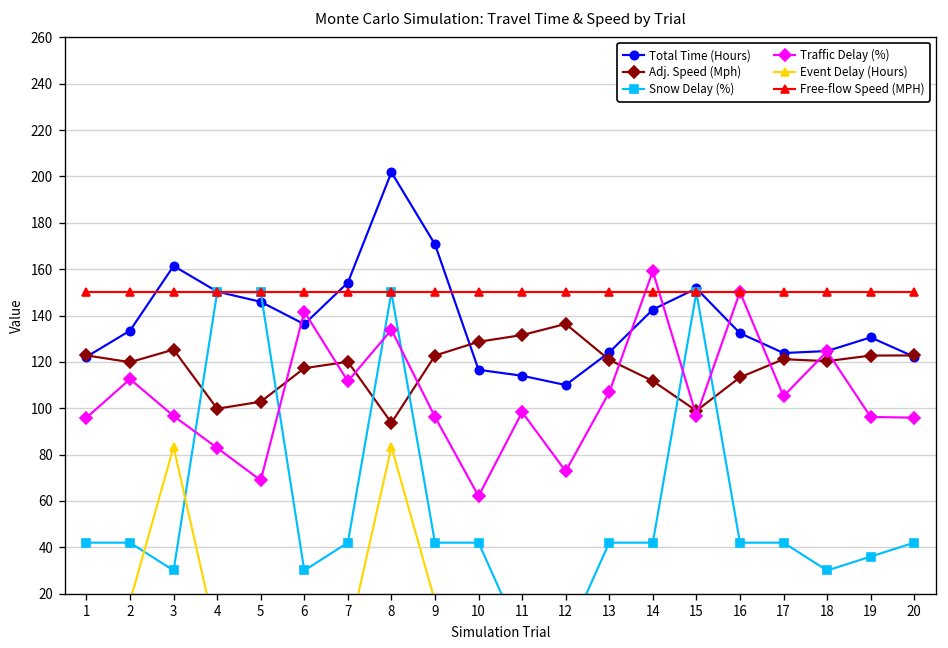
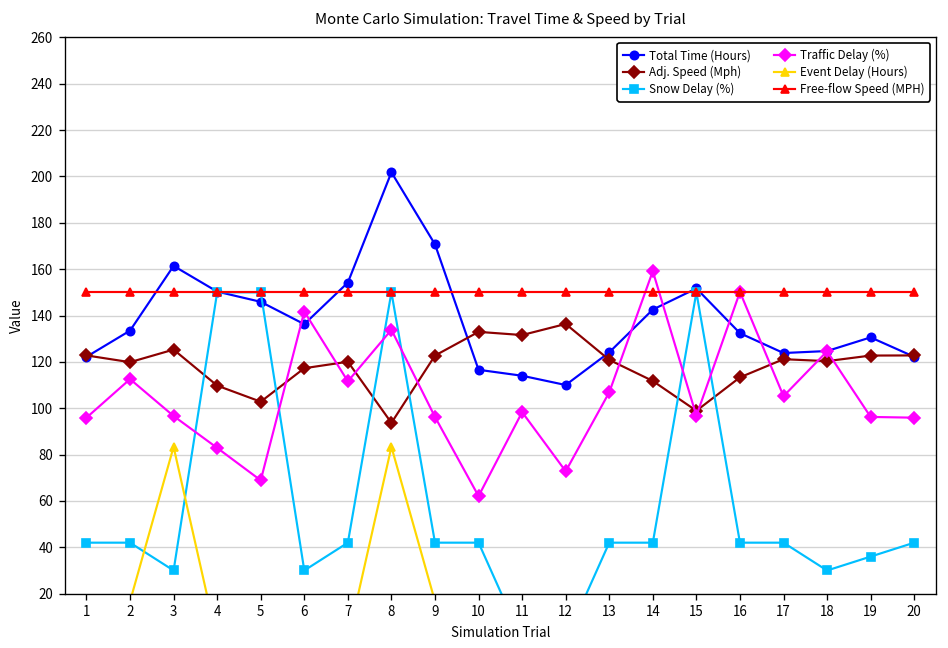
  {
    "Total Time (Hours)": {
      "2": 133,
      "3": 161,
      "5": 146,
      "6": 136,
      "7": 154,
      "8": 202,
      "9": 171,
      "10": 117,
      "11": 114,
      "12": 110,
      "13": 124,
      "14": 143,
      "15": 152,
      "16": 132,
      "17": 124,
      "19": 131
    },
    "Adj. Speed (Mph)": {
      "2": 120,
      "3": 125,
-     "4": 100,
+     "4": 110,
      "5": 103,
      "6": 117,
      "7": 120,
      "8": 94,
      "9": 123,
-     "10": 129,
+     "10": 133,
      "11": 132,
      "12": 136,
      "13": 121,
      "14": 112,
      "15": 99,
      "16": 113,
      "17": 121,
      "18": 120,
      "19": 123
    },
    "Snow Delay (%)": {
      "1": 42,
      "2": 42,
      "3": 30,
      "6": 30,
      "7": 42,
      "9": 42,
      "10": 42,
      "13": 42,
      "14": 42,
      "16": 42,
      "17": 42,
      "18": 30,
      "19": 36,
      "20": 42
    },
    "Traffic Delay (%)": {
      "1": 96,
      "2": 113,
      "3": 97,
      "4": 83,
      "5": 69,
      "6": 142,
      "7": 112,
      "8": 134,
      "9": 96,
      "10": 62,
      "11": 98,
      "12": 73,
      "13": 107,
      "14": 159,
      "15": 97,
      "17": 105,
      "19": 96,
      "20": 96
    },
    "Event Delay (Hours)": {
      "3": 83,
      "8": 83
    },
    "Free-flow Speed (MPH)": {
      "1": 150,
      "2": 150,
      "3": 150,
      "6": 150,
      "7": 150,
      "9": 150,
      "10": 150,
      "11": 150,
      "12": 150,
      "13": 150,
      "14": 150,
      "17": 150,
      "18": 150,
      "19": 150,
      "20": 150
    }
  }
